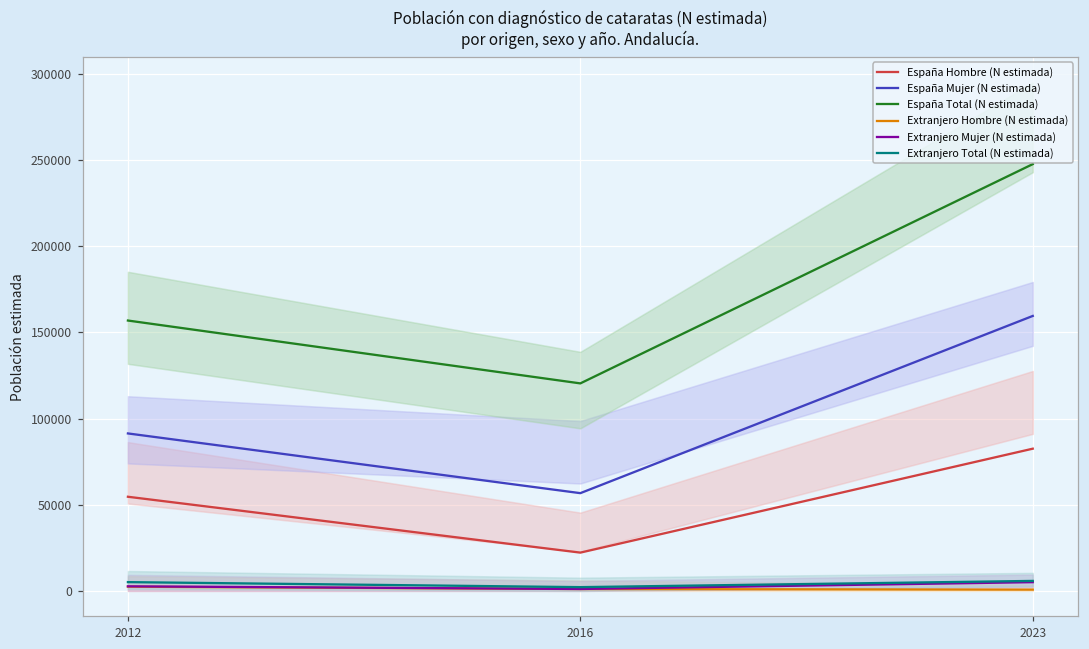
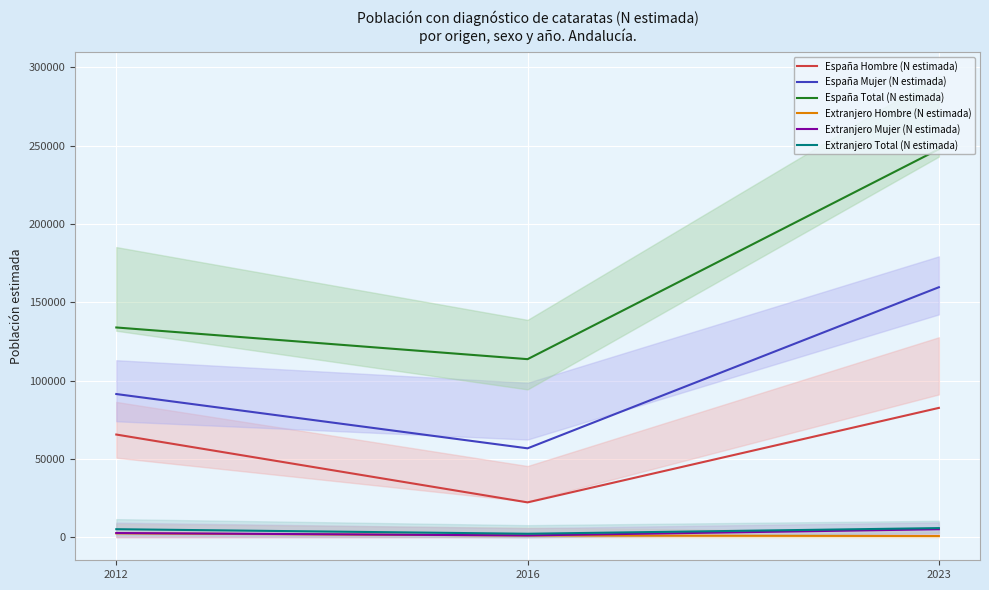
  {
    "España Hombre (N estimada)": {
-     "2012": 55000,
+     "2012": 66000,
      "2016": 22000,
      "2023": 83000
    },
    "España Mujer (N estimada)": {
      "2012": 91000,
      "2016": 57000,
      "2023": 160000
    },
    "España Total (N estimada)": {
-     "2012": 157000,
-     "2016": 120000
+     "2012": 134000,
+     "2016": 114000
    },
    "Extranjero Hombre (N estimada)": {
      "2023": 1000
    },
    "Extranjero Total (N estimada)": {
      "2012": 5000
    }
  }
